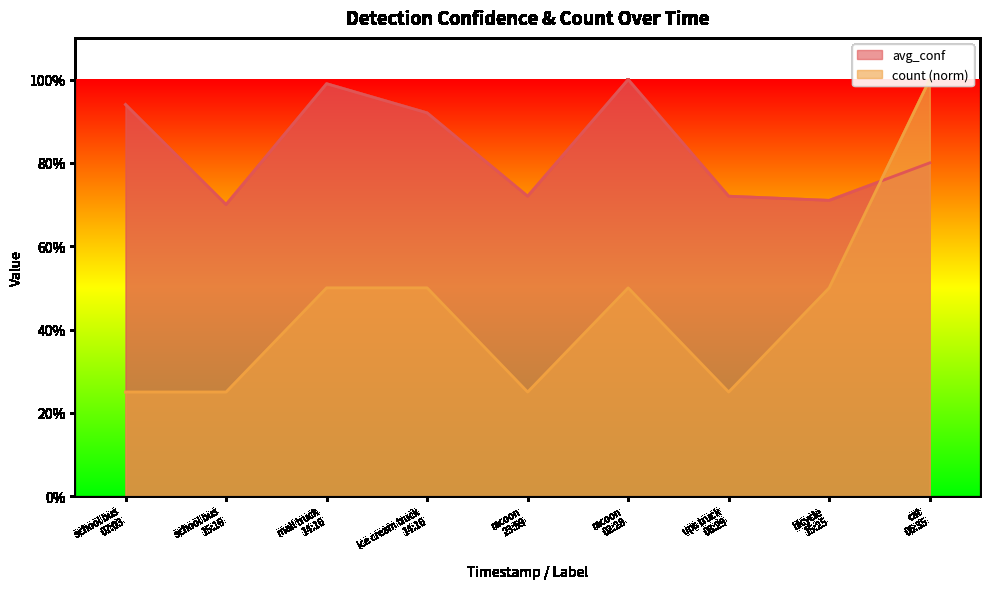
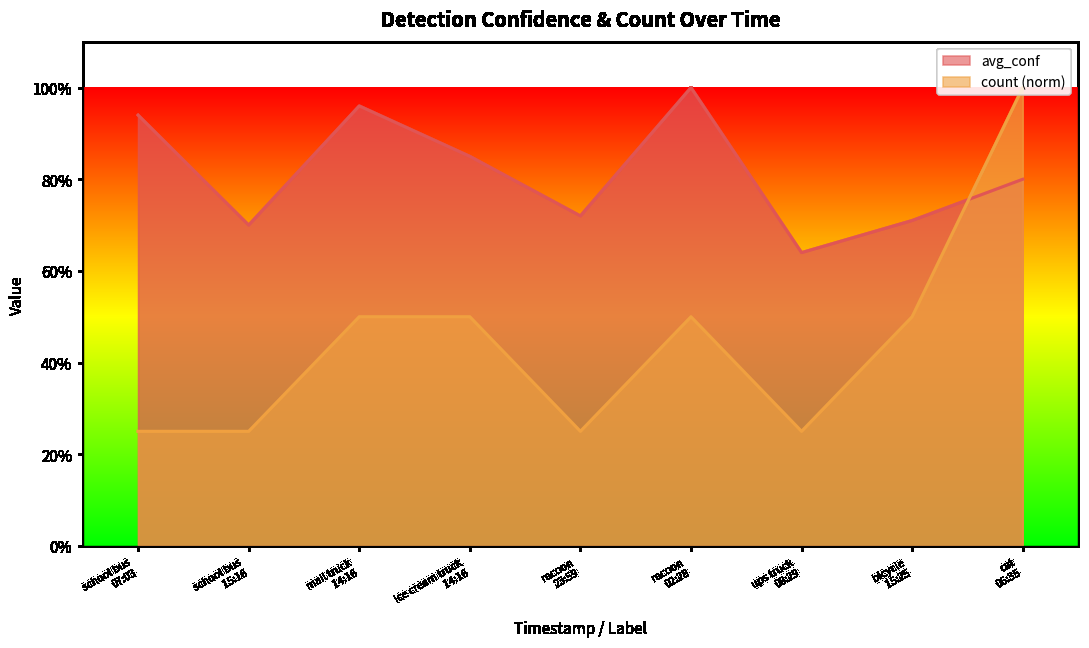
  {
    "avg_conf": {
      "school bus 07:03": "94%",
      "school bus 15:16": "70%",
-     "mail truck 14:16": "99%",
-     "ice cream truck 14:16": "92%",
+     "mail truck 14:16": "96%",
+     "ice cream truck 14:16": "85%",
      "racoon 23:59": "72%",
      "racoon 02:28": "100%",
-     "ups truck 08:29": "72%",
+     "ups truck 08:29": "64%",
      "bicycle 15:25": "71%",
      "cat 06:35": "80%"
    },
    "count (norm)": {
      "school bus 07:03": "25%",
      "school bus 15:16": "25%",
      "mail truck 14:16": "50%",
      "ice cream truck 14:16": "50%",
      "racoon 23:59": "25%",
      "racoon 02:28": "50%",
      "ups truck 08:29": "25%",
      "bicycle 15:25": "50%"
    }
  }
